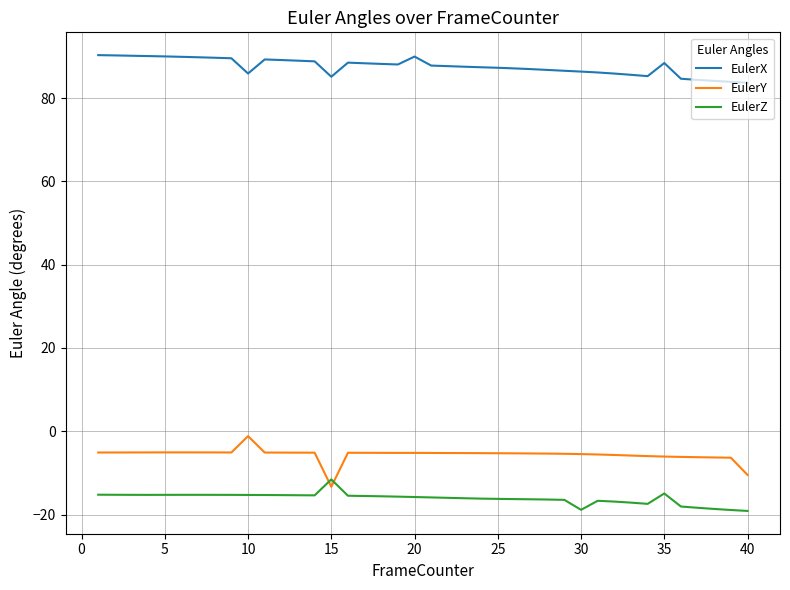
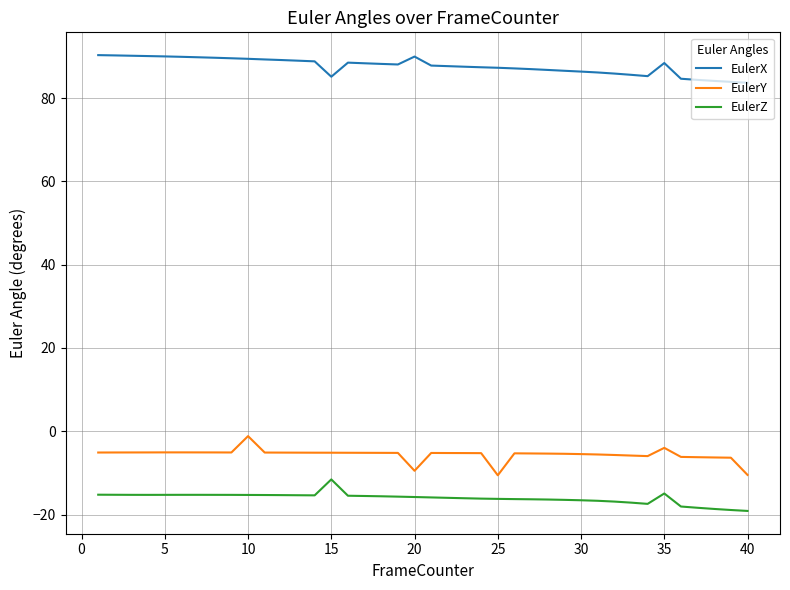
  {
    "EulerX": {
      "5": 90,
-     "10": 86,
+     "10": 89,
      "15": 85,
      "20": 90,
      "25": 87,
      "30": 86,
      "35": 88
    },
    "EulerY": {
      "5": -5,
      "10": -1,
-     "15": -13,
-     "20": -5,
-     "25": -5,
+     "15": -5,
+     "20": -9,
+     "25": -11,
      "30": -5,
-     "35": -6,
+     "35": -4,
      "40": -10
    },
    "EulerZ": {
      "5": -15,
      "10": -15,
      "15": -12,
      "20": -16,
      "25": -16,
-     "30": -19,
+     "30": -17,
      "35": -15,
      "40": -19
    }
  }
